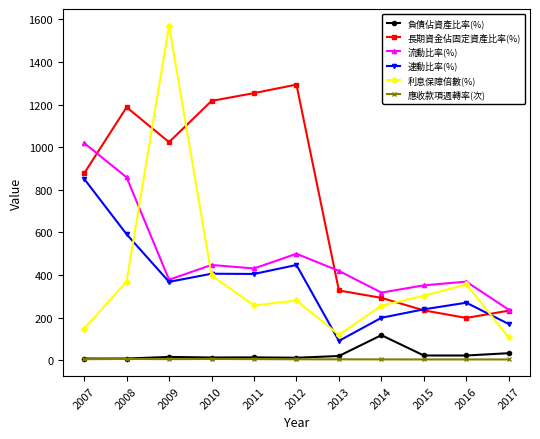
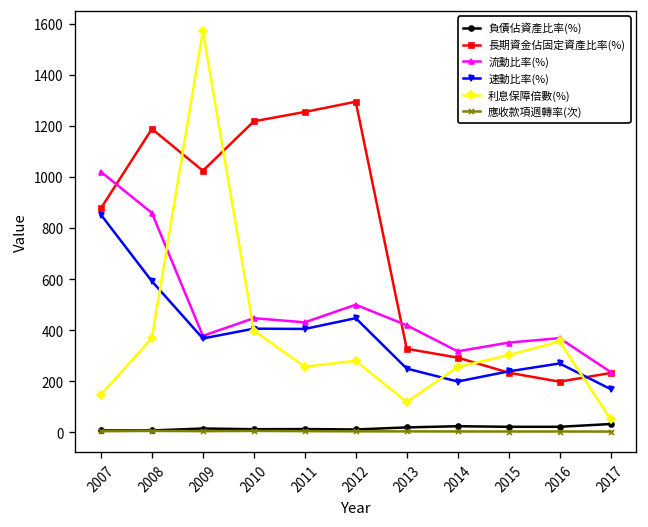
  {
    "負債佔資產比率(%)": {
      "2013": 20,
-     "2014": 120,
+     "2014": 20,
      "2015": 20,
      "2016": 20,
      "2017": 30
    },
    "長期資金佔固定資產比率(%)": {
      "2007": 880,
      "2008": 1190,
      "2009": 1020,
      "2010": 1220,
      "2011": 1250,
      "2012": 1290,
      "2013": 330,
      "2014": 290,
      "2016": 200
    },
    "流動比率(%)": {
      "2007": 1020,
      "2008": 860,
      "2010": 450,
      "2011": 430,
      "2012": 500,
      "2013": 420,
      "2014": 320,
      "2015": 350,
      "2016": 370
    },
    "速動比率(%)": {
      "2007": 850,
      "2008": 590,
      "2011": 400,
      "2012": 450,
-     "2013": 90,
+     "2013": 250,
      "2014": 200,
      "2016": 270,
      "2017": 170
    },
    "利息保障倍數(%)": {
      "2007": 150,
      "2008": 370,
      "2009": 1570,
      "2011": 260,
      "2012": 280,
      "2013": 120,
      "2014": 260,
      "2015": 300,
      "2016": 360,
-     "2017": 110
+     "2017": 50
    },
    "應收款項週轉率(次)": {
      "2013": 0,
      "2014": 0,
      "2015": 0,
      "2016": 0,
      "2017": 0
    }
  }
